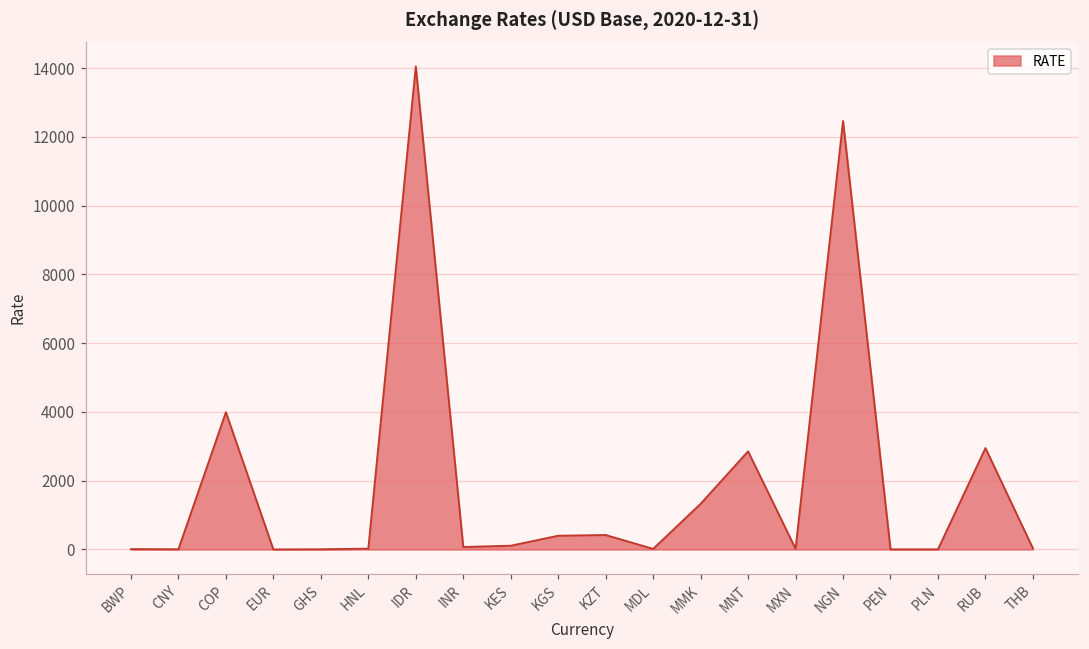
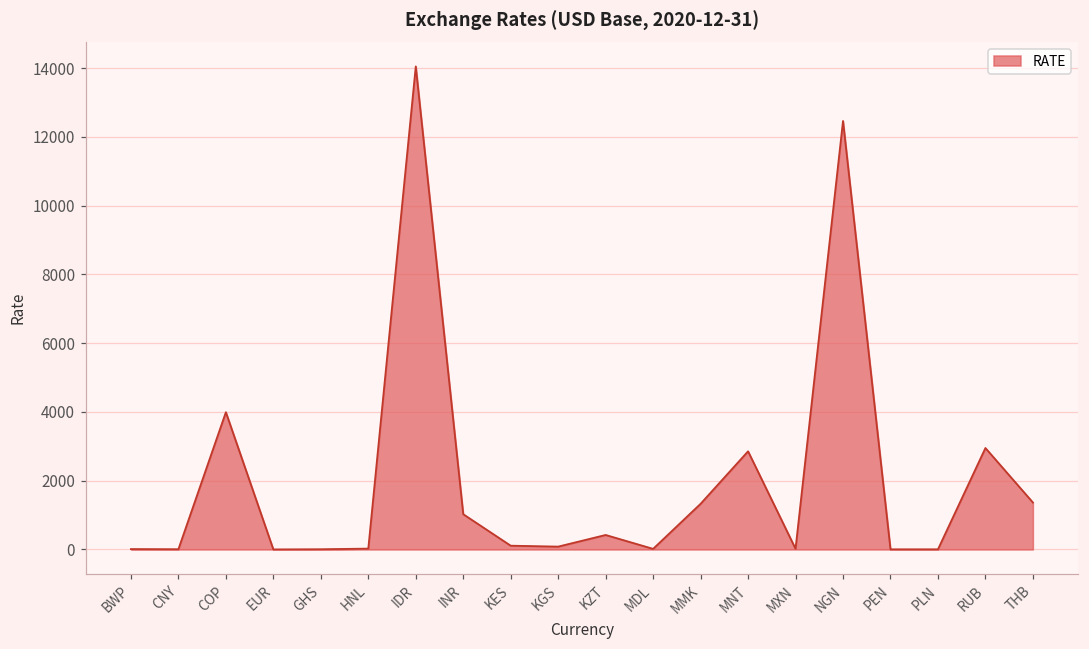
  {
    "BWP": 0,
    "CNY": 0,
    "COP": 4000,
    "EUR": 0,
    "GHS": 0,
    "HNL": 0,
    "IDR": 14100,
-   "INR": 100,
+   "INR": 1000,
    "KES": 100,
-   "KGS": 400,
+   "KGS": 100,
    "KZT": 400,
    "MDL": 0,
    "MMK": 1300,
    "MNT": 2900,
    "MXN": 0,
    "NGN": 12500,
    "PEN": 0,
    "PLN": 0,
    "RUB": 3000,
-   "THB": 0
+   "THB": 1400
  }
